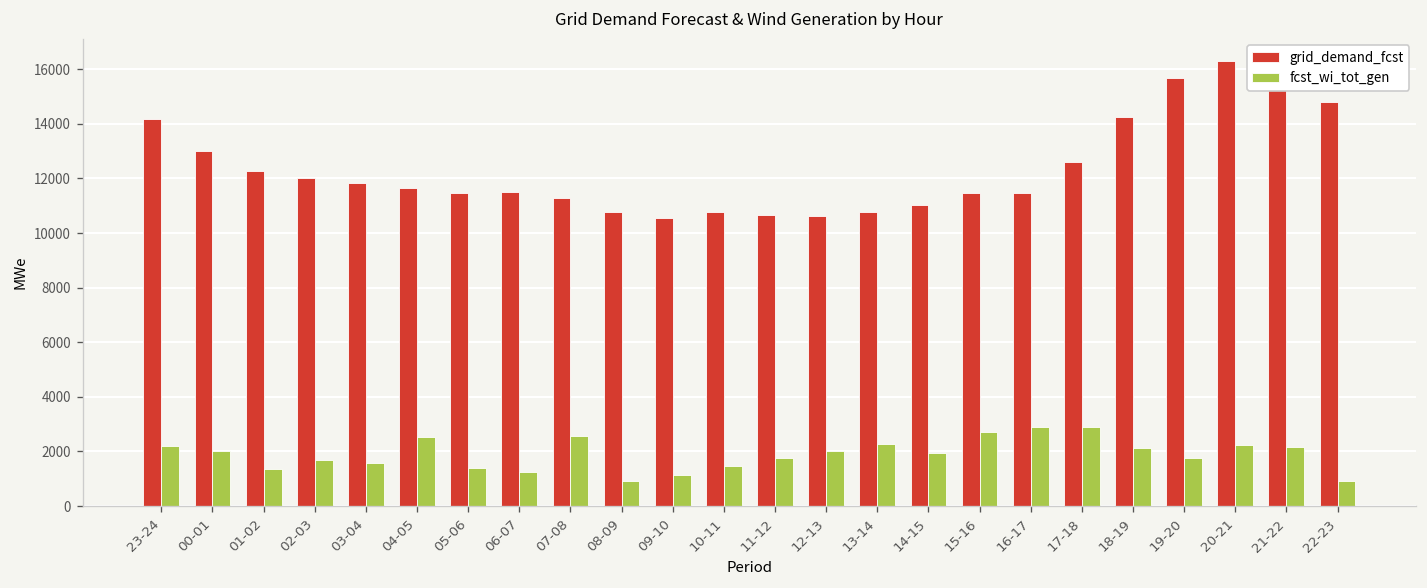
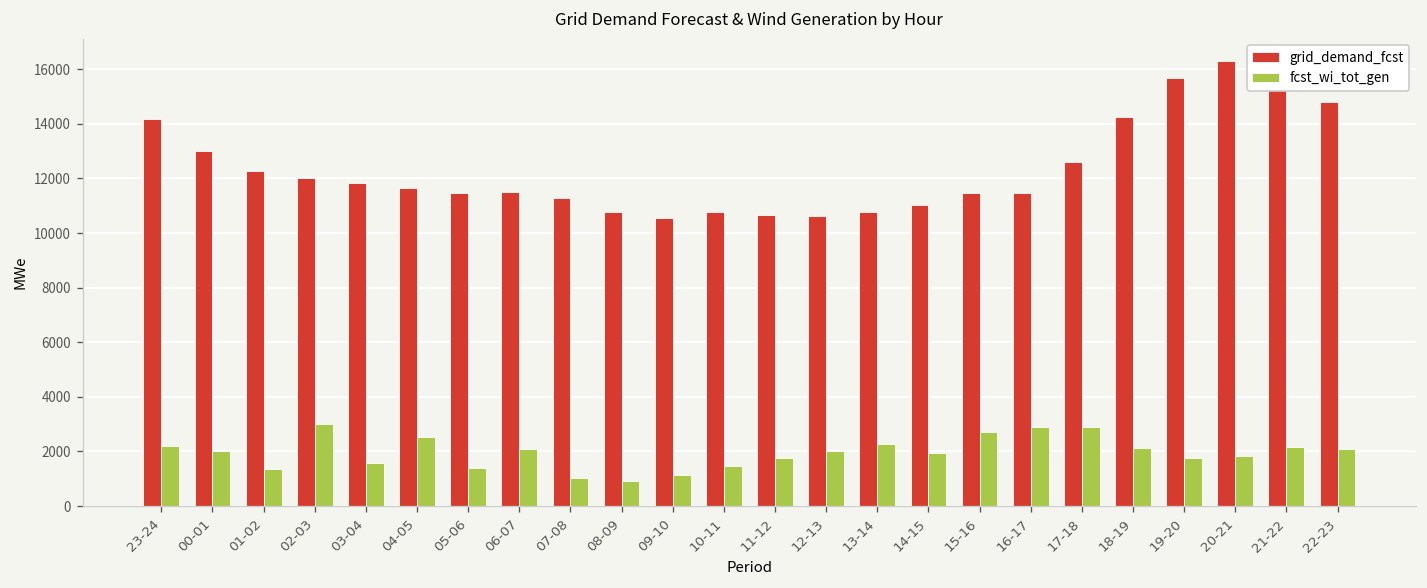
  {
    "grid_demand_fcst": {
      "23-24": 14200,
      "00-01": 13000,
      "01-02": 12300,
      "02-03": 12000,
      "03-04": 11800,
      "04-05": 11700,
      "05-06": 11500,
      "06-07": 11500,
      "07-08": 11300,
      "08-09": 10800,
      "09-10": 10500,
      "10-11": 10800,
      "11-12": 10600,
      "12-13": 10600,
      "13-14": 10800,
      "14-15": 11000,
      "15-16": 11500,
      "16-17": 11500,
      "17-18": 12600,
      "18-19": 14300,
      "19-20": 15700,
      "20-21": 16300,
      "22-23": 14800
    },
    "fcst_wi_tot_gen": {
      "23-24": 2200,
      "00-01": 2000,
      "01-02": 1400,
-     "02-03": 1700,
+     "02-03": 3000,
      "03-04": 1600,
      "04-05": 2500,
      "05-06": 1400,
-     "06-07": 1200,
-     "07-08": 2600,
+     "06-07": 2100,
+     "07-08": 1000,
      "08-09": 900,
      "09-10": 1100,
      "10-11": 1500,
      "11-12": 1800,
      "12-13": 2000,
      "13-14": 2300,
      "14-15": 1900,
      "15-16": 2700,
      "16-17": 2900,
      "17-18": 2900,
      "18-19": 2100,
      "19-20": 1800,
-     "20-21": 2200,
+     "20-21": 1800,
      "21-22": 2200,
-     "22-23": 900
+     "22-23": 2100
    }
  }
